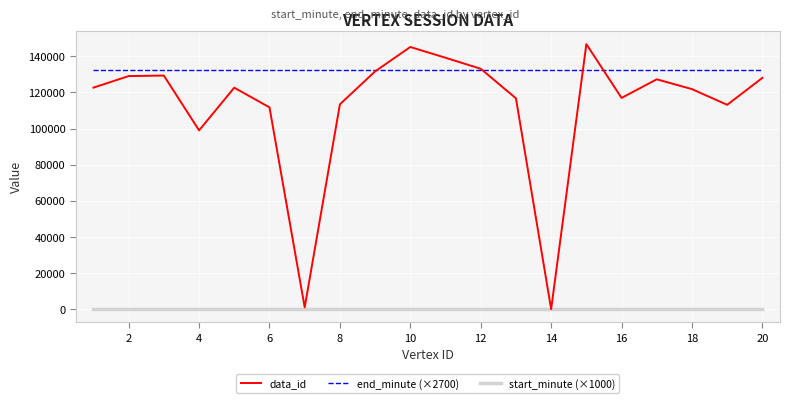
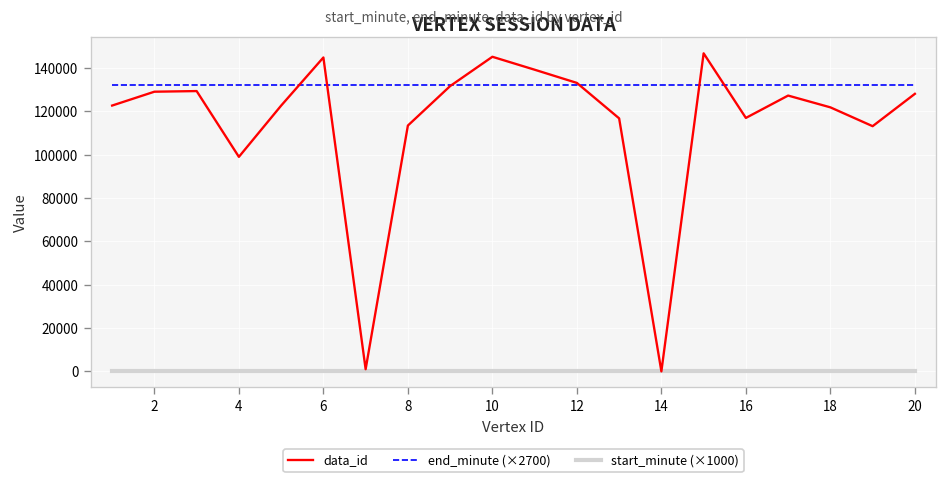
  {
    "data_id": {
      "2": 129000,
      "4": 99000,
-     "6": 112000,
+     "6": 145000,
      "8": 113000,
      "10": 145000,
      "16": 117000,
      "18": 122000,
      "20": 128000
    },
    "end_minute (×2700)": {
      "2": 132000,
      "4": 132000,
      "6": 132000,
      "8": 132000,
      "10": 132000,
      "14": 132000,
      "16": 132000,
      "18": 132000,
      "20": 132000
    },
    "start_minute (×1000)": {
      "2": 0,
      "4": 0,
      "6": 0,
      "8": 0,
      "10": 0,
      "12": 0,
      "16": 0,
      "18": 0,
      "20": 0
    }
  }
